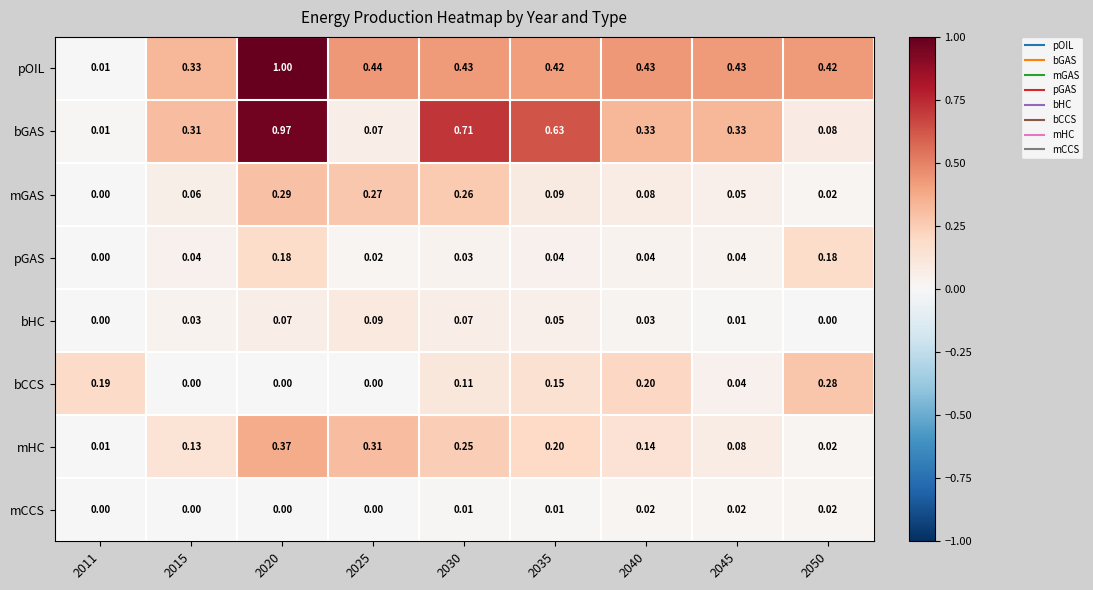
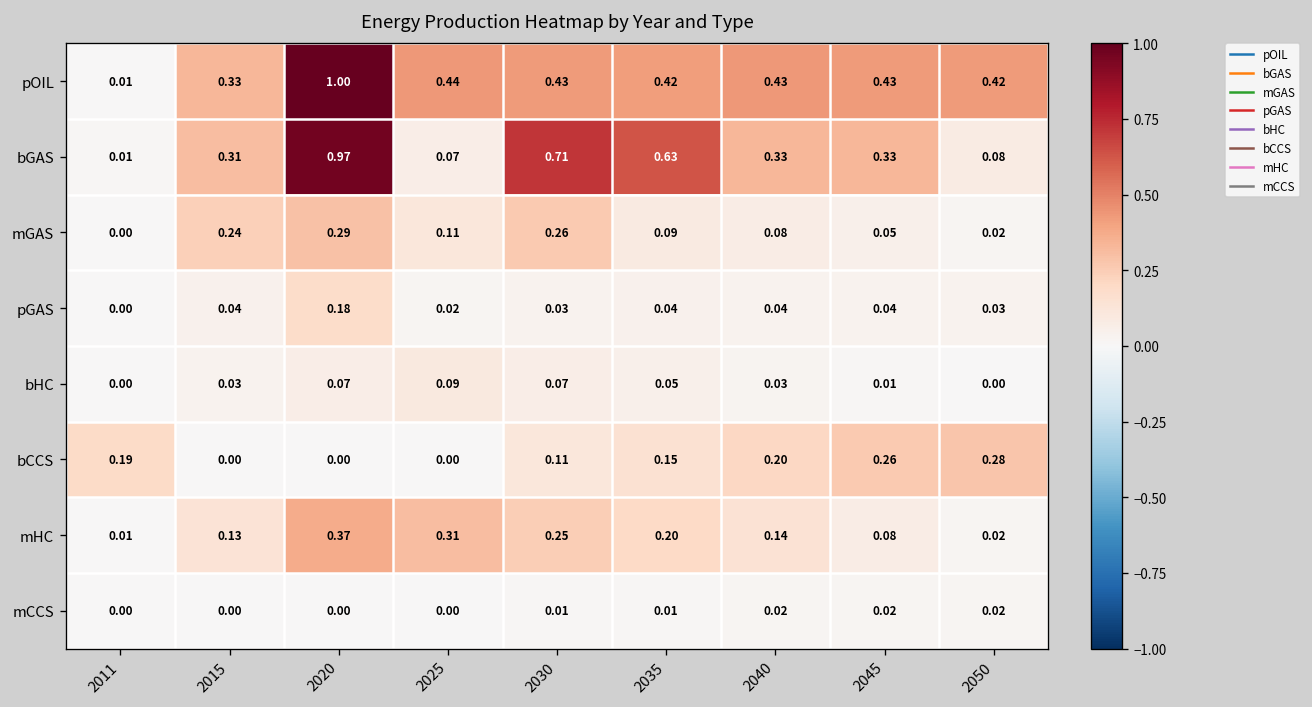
  {
    "pOIL": {
      "2011": 0.01,
      "2015": 0.33,
      "2020": 1.00,
      "2025": 0.44,
      "2030": 0.43,
      "2035": 0.42,
      "2040": 0.43,
      "2045": 0.43,
      "2050": 0.42
    },
    "bGAS": {
      "2011": 0.01,
      "2015": 0.31,
      "2020": 0.97,
      "2025": 0.07,
      "2030": 0.71,
      "2035": 0.63,
      "2040": 0.33,
      "2045": 0.33,
      "2050": 0.08
    },
    "mGAS": {
      "2011": 0.00,
-     "2015": 0.06,
+     "2015": 0.24,
      "2020": 0.29,
-     "2025": 0.27,
+     "2025": 0.11,
      "2030": 0.26,
      "2035": 0.09,
      "2040": 0.08,
      "2045": 0.05,
      "2050": 0.02
    },
    "pGAS": {
      "2011": 0.00,
      "2015": 0.04,
      "2020": 0.18,
      "2025": 0.02,
      "2030": 0.03,
      "2035": 0.04,
      "2040": 0.04,
      "2045": 0.04,
-     "2050": 0.18
+     "2050": 0.03
    },
    "bHC": {
      "2011": 0.00,
      "2015": 0.03,
      "2020": 0.07,
      "2025": 0.09,
      "2030": 0.07,
      "2035": 0.05,
      "2040": 0.03,
      "2045": 0.01,
      "2050": 0.00
    },
    "bCCS": {
      "2011": 0.19,
      "2015": 0.00,
      "2020": 0.00,
      "2025": 0.00,
      "2030": 0.11,
      "2035": 0.15,
      "2040": 0.20,
-     "2045": 0.04,
+     "2045": 0.26,
      "2050": 0.28
    },
    "mHC": {
      "2011": 0.01,
      "2015": 0.13,
      "2020": 0.37,
      "2025": 0.31,
      "2030": 0.25,
      "2035": 0.20,
      "2040": 0.14,
      "2045": 0.08,
      "2050": 0.02
    },
    "mCCS": {
      "2011": 0.00,
      "2015": 0.00,
      "2020": 0.00,
      "2025": 0.00,
      "2030": 0.01,
      "2035": 0.01,
      "2040": 0.02,
      "2045": 0.02,
      "2050": 0.02
    }
  }
